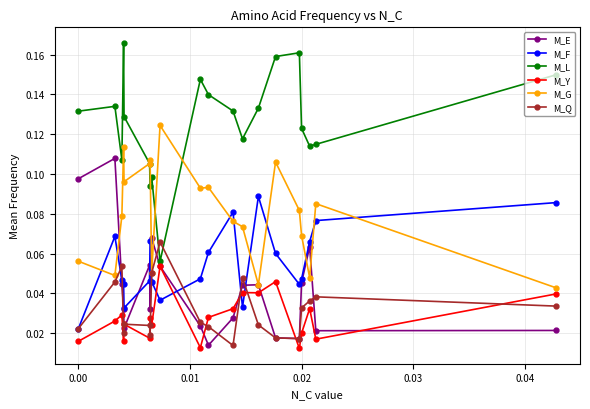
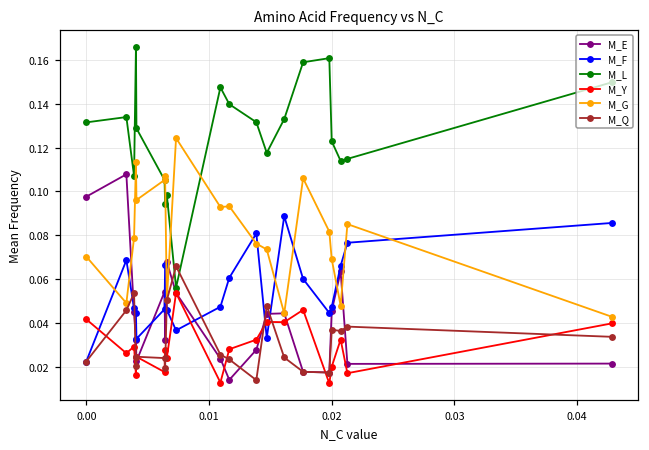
  {
    "M_E": {
      "0.00": 0.098,
      "0.02": 0.045
    },
    "M_F": {
      "0.02": 0.047
    },
    "M_L": {
      "0.00": 0.132,
      "0.02": 0.123
    },
    "M_Y": {
-     "0.00": 0.016,
+     "0.00": 0.042,
      "0.02": 0.020
    },
    "M_G": {
-     "0.00": 0.056,
+     "0.00": 0.070,
      "0.02": 0.069
    },
    "M_Q": {
-     "0.02": 0.033
+     "0.02": 0.037
    }
  }
